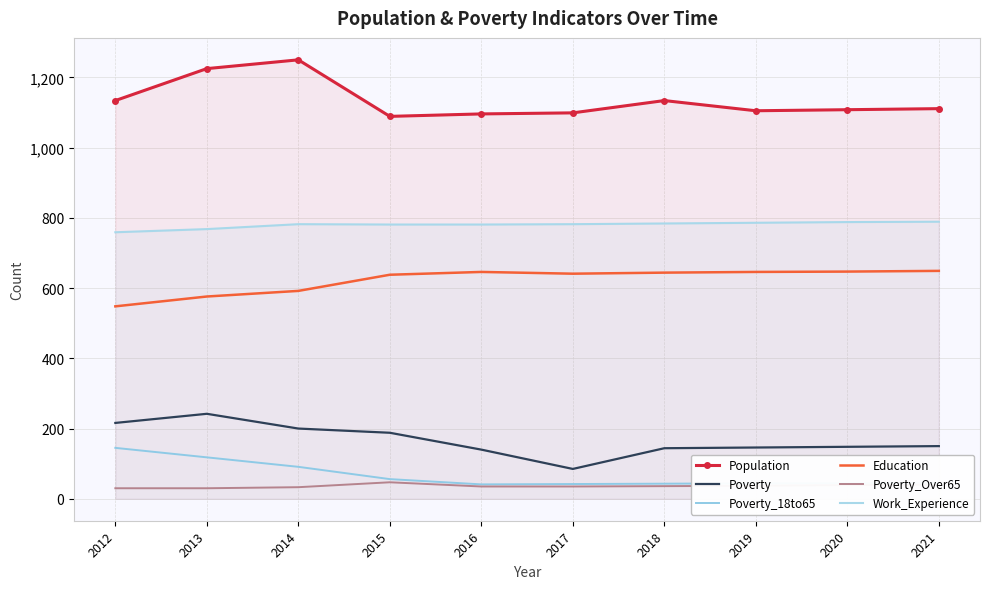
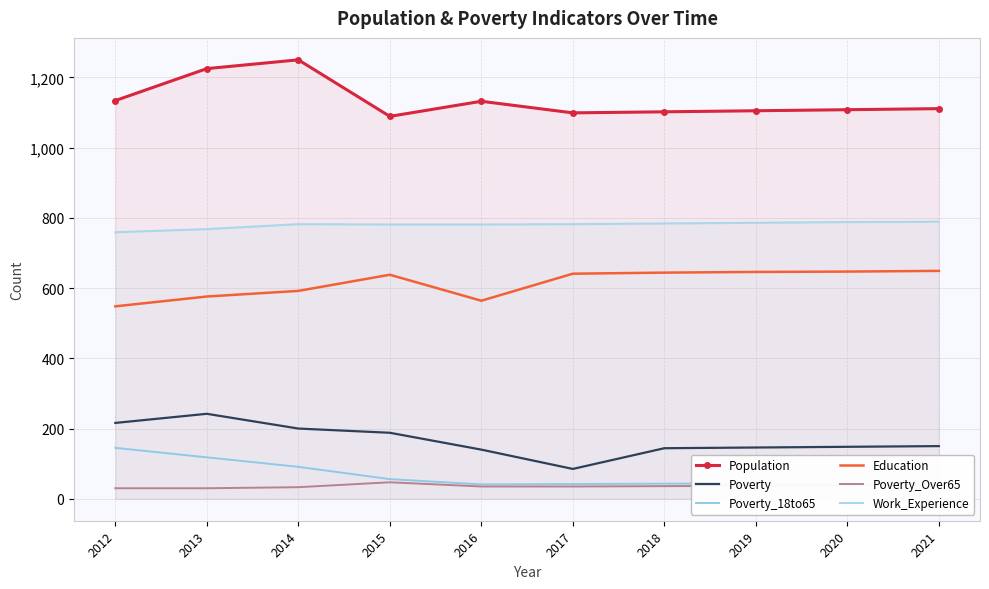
  {
    "Population": {
      "2012": "1,130",
      "2013": "1,230",
      "2014": "1,250",
      "2015": "1,090",
-     "2016": "1,100",
+     "2016": "1,130",
      "2017": "1,100",
-     "2018": "1,130",
+     "2018": "1,100",
      "2019": "1,110",
      "2020": "1,110",
      "2021": "1,110"
    },
    "Poverty": {
      "2012": "220",
      "2013": "240",
      "2014": "200",
      "2015": "190",
      "2016": "140",
      "2017": "90",
      "2018": "140",
      "2019": "150",
      "2020": "150",
      "2021": "150"
    },
    "Education": {
      "2012": "550",
      "2013": "580",
      "2014": "590",
      "2015": "640",
-     "2016": "650",
+     "2016": "560",
      "2017": "640",
      "2018": "640",
      "2019": "650",
      "2020": "650",
      "2021": "650"
    },
    "Poverty_Over65": {
      "2012": "30",
      "2013": "30",
      "2014": "30",
      "2015": "50"
    }
  }
